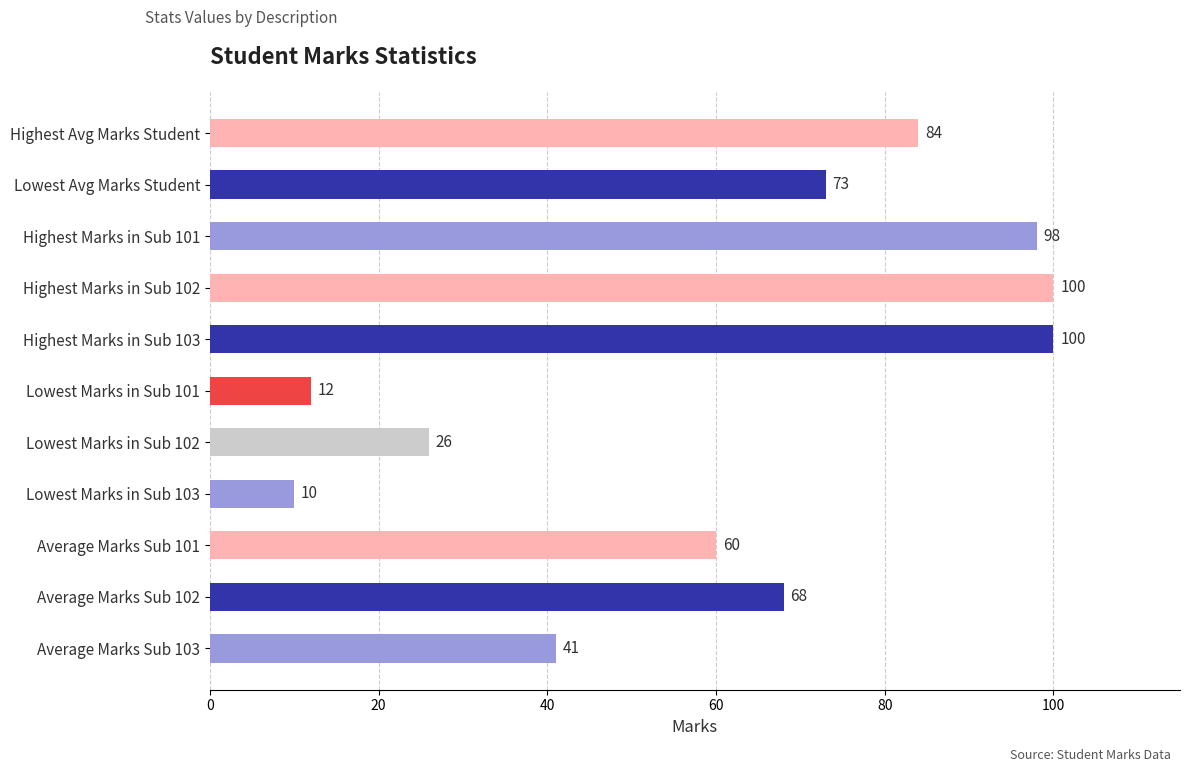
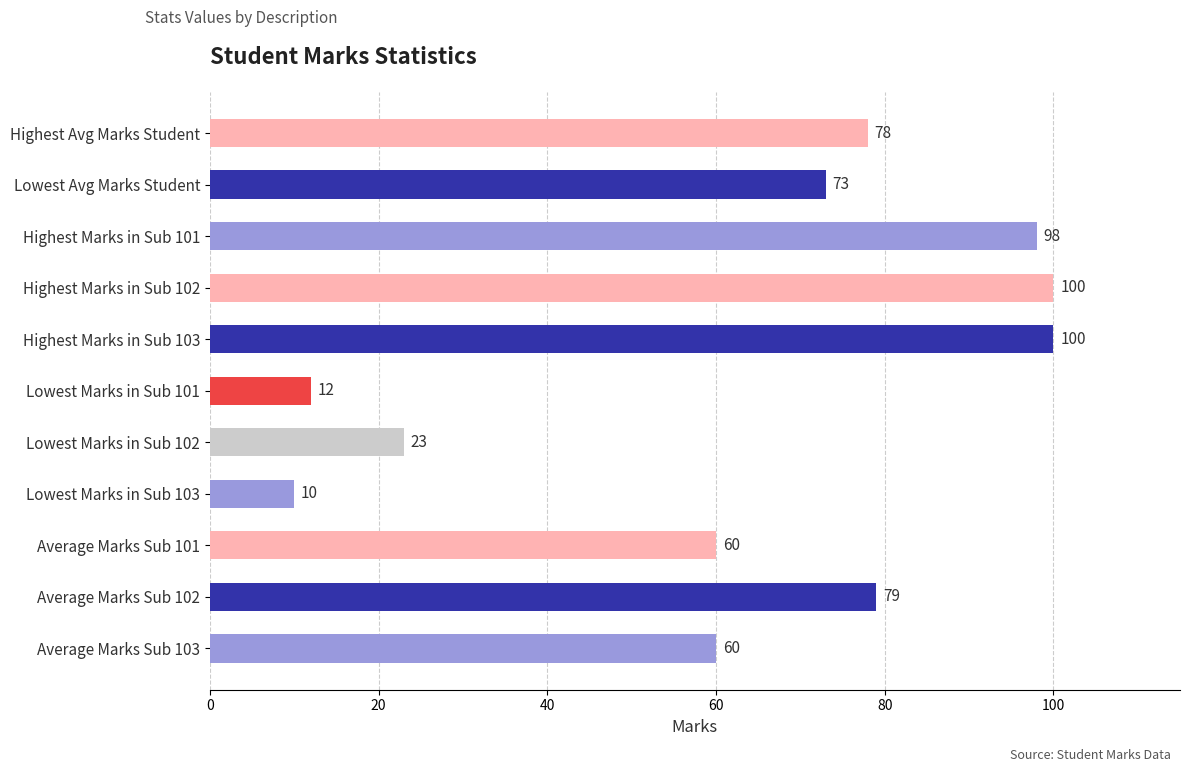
  {
-   "Highest Avg Marks Student": 84,
+   "Highest Avg Marks Student": 78,
    "Lowest Avg Marks Student": 73,
    "Highest Marks in Sub 101": 98,
    "Highest Marks in Sub 102": 100,
    "Highest Marks in Sub 103": 100,
    "Lowest Marks in Sub 101": 12,
-   "Lowest Marks in Sub 102": 26,
+   "Lowest Marks in Sub 102": 23,
    "Lowest Marks in Sub 103": 10,
    "Average Marks Sub 101": 60,
-   "Average Marks Sub 102": 68,
-   "Average Marks Sub 103": 41
+   "Average Marks Sub 102": 79,
+   "Average Marks Sub 103": 60
  }
